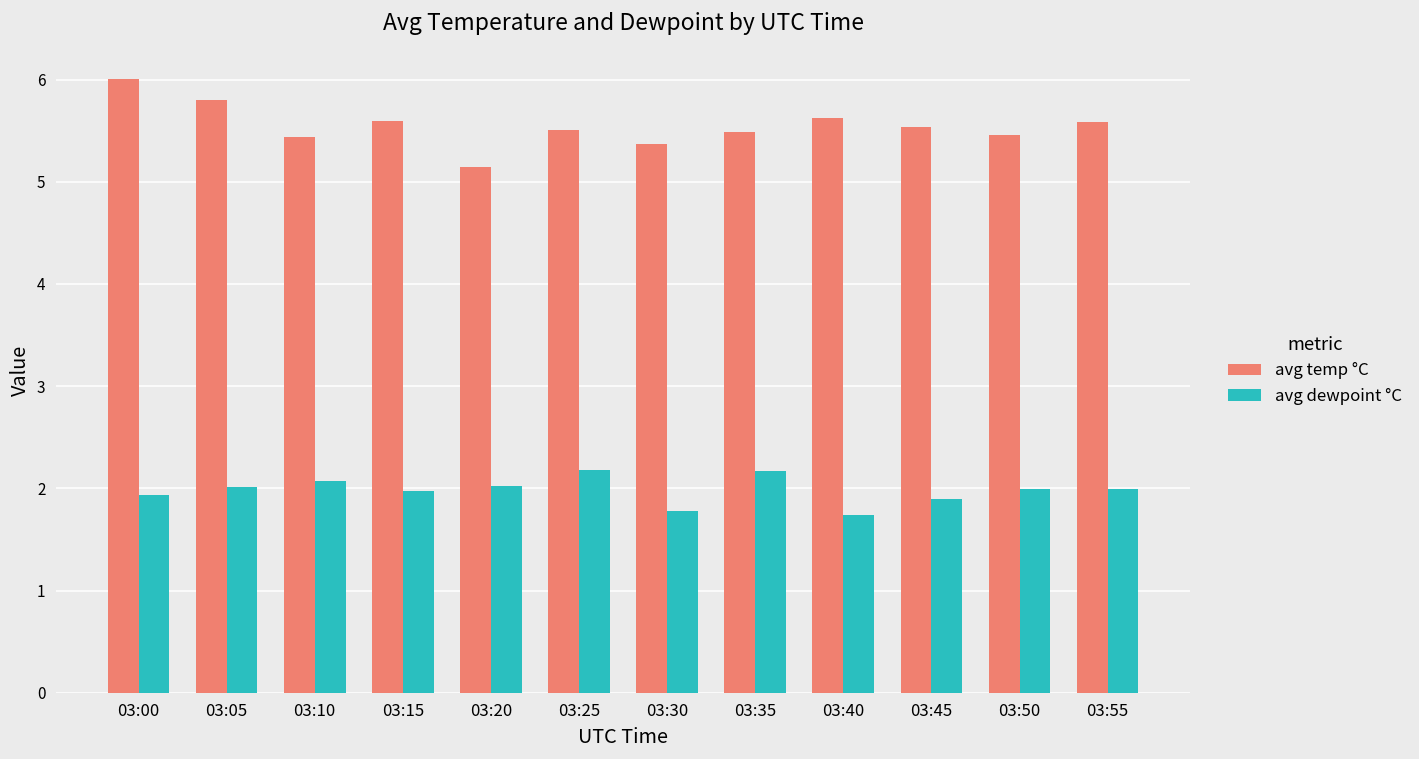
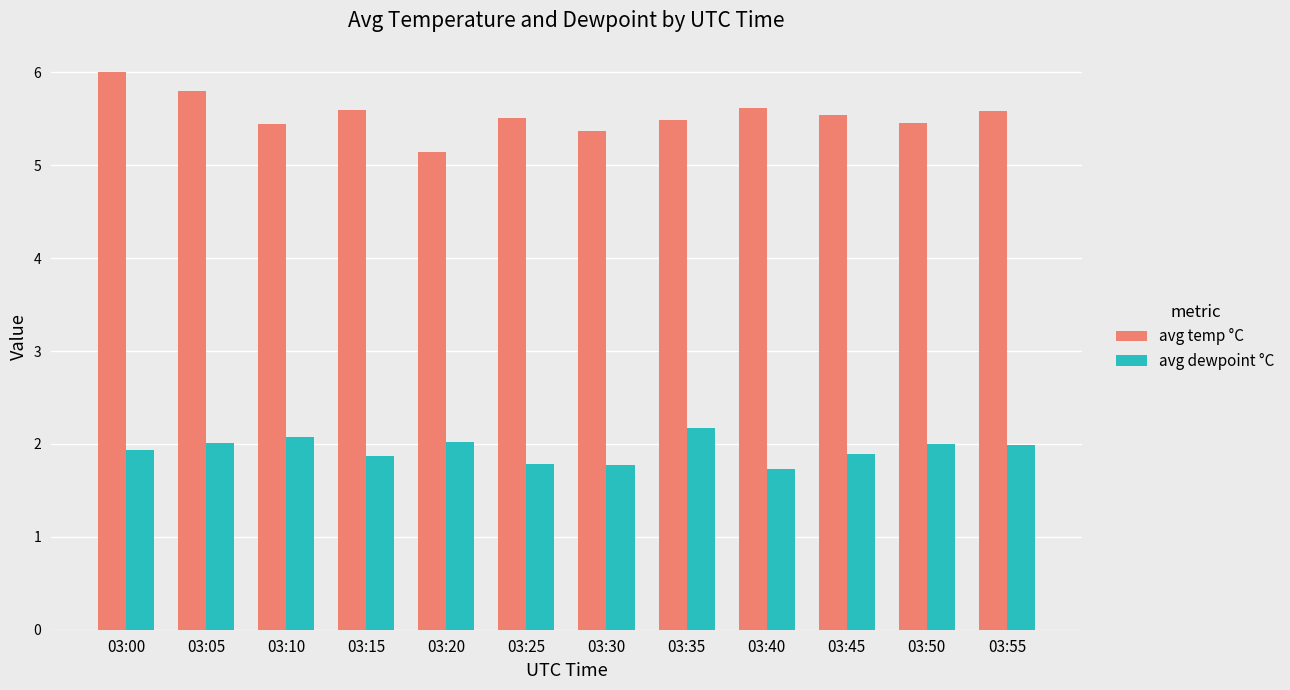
  {
    "avg temp °C": {
      "03:00": 6.0,
      "03:05": 5.8,
      "03:10": 5.4,
      "03:15": 5.6,
      "03:20": 5.1,
      "03:25": 5.5,
      "03:30": 5.4,
      "03:35": 5.5,
      "03:40": 5.6,
      "03:45": 5.5,
      "03:50": 5.5,
      "03:55": 5.6
    },
    "avg dewpoint °C": {
      "03:00": 1.9,
      "03:05": 2.0,
      "03:10": 2.1,
-     "03:15": 2.0,
+     "03:15": 1.9,
      "03:20": 2.0,
-     "03:25": 2.2,
+     "03:25": 1.8,
      "03:30": 1.8,
      "03:35": 2.2,
      "03:40": 1.7,
      "03:45": 1.9,
      "03:50": 2.0,
      "03:55": 2.0
    }
  }
